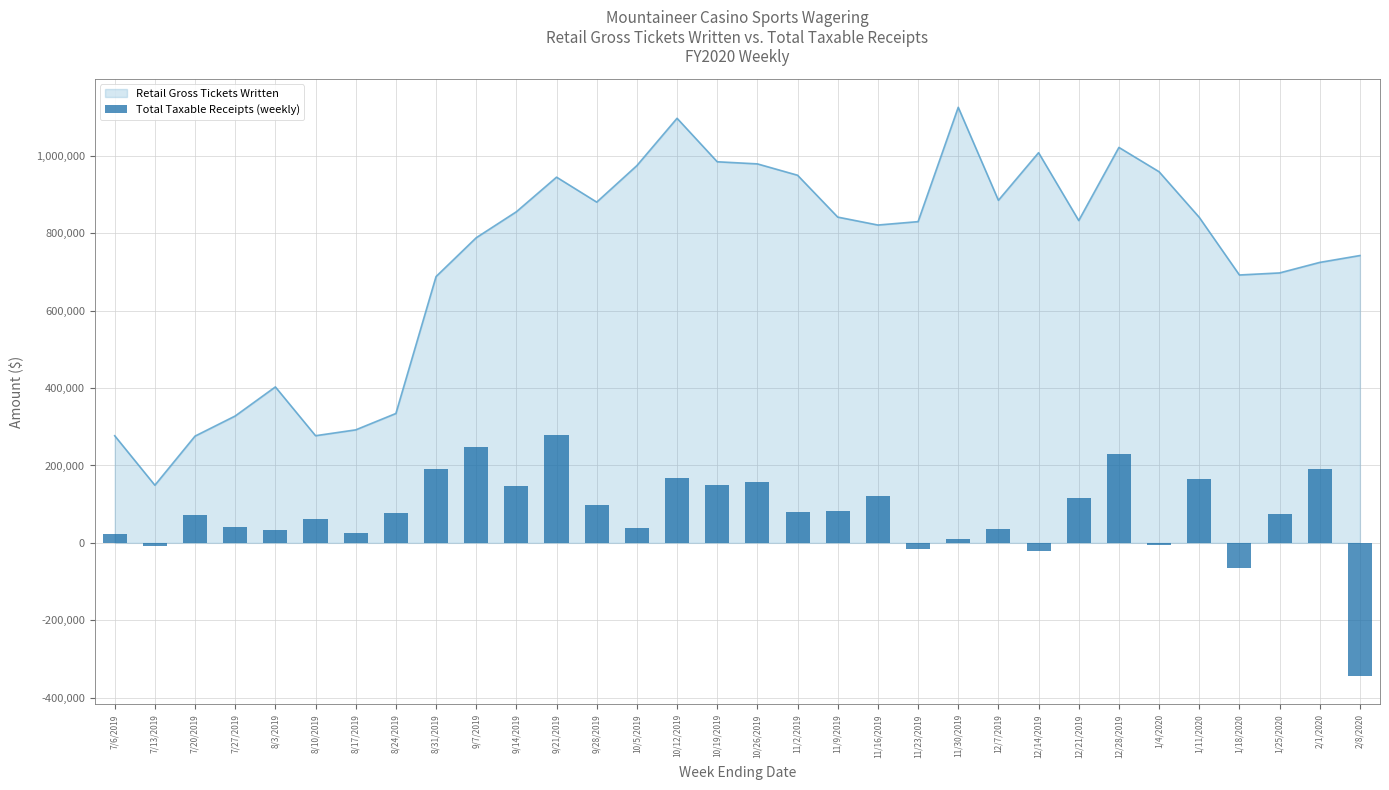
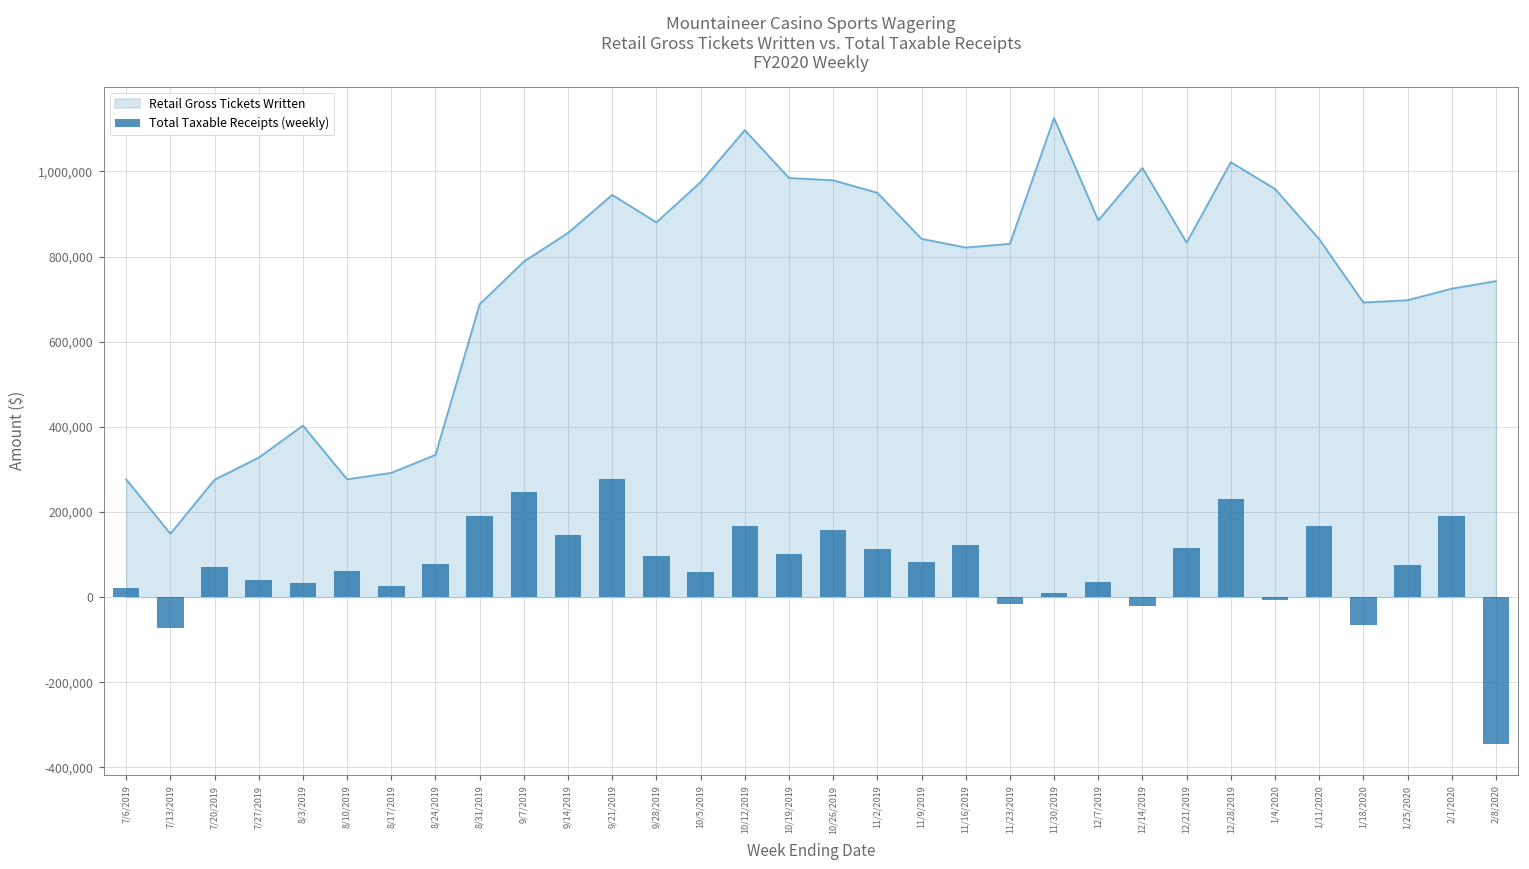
  {
    "Retail Gross Tickets Written": {
      "7/6/2019": "280,000",
      "7/13/2019": "150,000",
      "7/20/2019": "280,000",
      "7/27/2019": "330,000",
      "8/3/2019": "400,000",
      "8/10/2019": "280,000",
      "8/17/2019": "290,000",
      "8/24/2019": "330,000",
      "8/31/2019": "690,000",
      "9/7/2019": "790,000",
      "9/14/2019": "860,000",
      "9/21/2019": "940,000",
      "9/28/2019": "880,000",
      "10/5/2019": "970,000",
      "10/12/2019": "1,100,000",
      "10/19/2019": "980,000",
      "10/26/2019": "980,000",
      "11/2/2019": "950,000",
      "11/9/2019": "840,000",
      "11/16/2019": "820,000",
      "11/23/2019": "830,000",
      "11/30/2019": "1,130,000",
      "12/7/2019": "890,000",
      "12/14/2019": "1,010,000",
      "12/21/2019": "830,000",
      "12/28/2019": "1,020,000",
      "1/4/2020": "960,000",
      "1/11/2020": "840,000",
      "1/18/2020": "690,000",
      "1/25/2020": "700,000",
      "2/1/2020": "720,000",
      "2/8/2020": "740,000"
    },
    "Total Taxable Receipts (weekly)": {
      "7/6/2019": "20,000",
-     "7/13/2019": "-10,000",
+     "7/13/2019": "-70,000",
      "7/20/2019": "70,000",
      "7/27/2019": "40,000",
      "8/3/2019": "30,000",
      "8/10/2019": "60,000",
      "8/17/2019": "30,000",
      "8/24/2019": "80,000",
      "8/31/2019": "190,000",
      "9/7/2019": "250,000",
      "9/14/2019": "150,000",
      "9/21/2019": "280,000",
      "9/28/2019": "100,000",
-     "10/5/2019": "40,000",
+     "10/5/2019": "60,000",
      "10/12/2019": "170,000",
-     "10/19/2019": "150,000",
+     "10/19/2019": "100,000",
      "10/26/2019": "160,000",
-     "11/2/2019": "80,000",
+     "11/2/2019": "110,000",
      "11/9/2019": "80,000",
      "11/16/2019": "120,000",
      "11/23/2019": "-20,000",
      "11/30/2019": "10,000",
      "12/7/2019": "40,000",
      "12/14/2019": "-20,000",
      "12/21/2019": "120,000",
      "12/28/2019": "230,000",
      "1/11/2020": "170,000",
      "1/18/2020": "-60,000",
      "1/25/2020": "80,000",
      "2/1/2020": "190,000",
      "2/8/2020": "-340,000"
    }
  }
